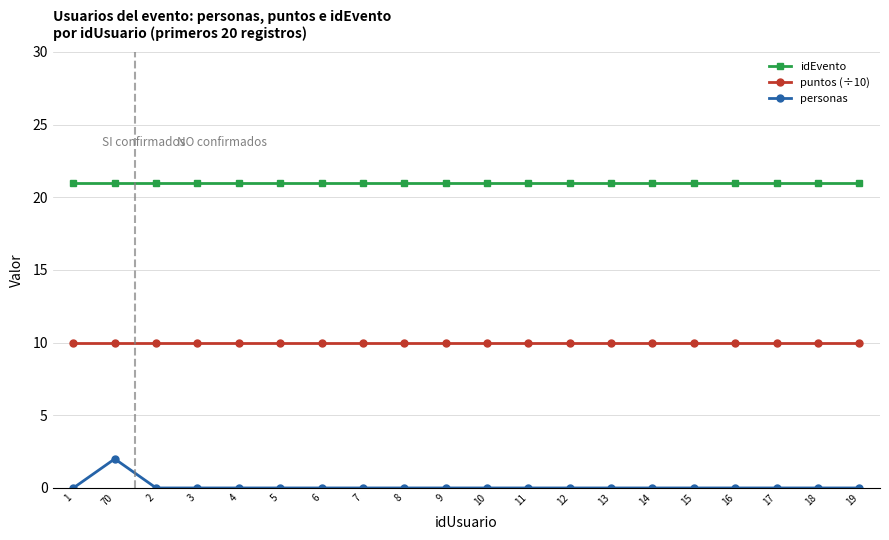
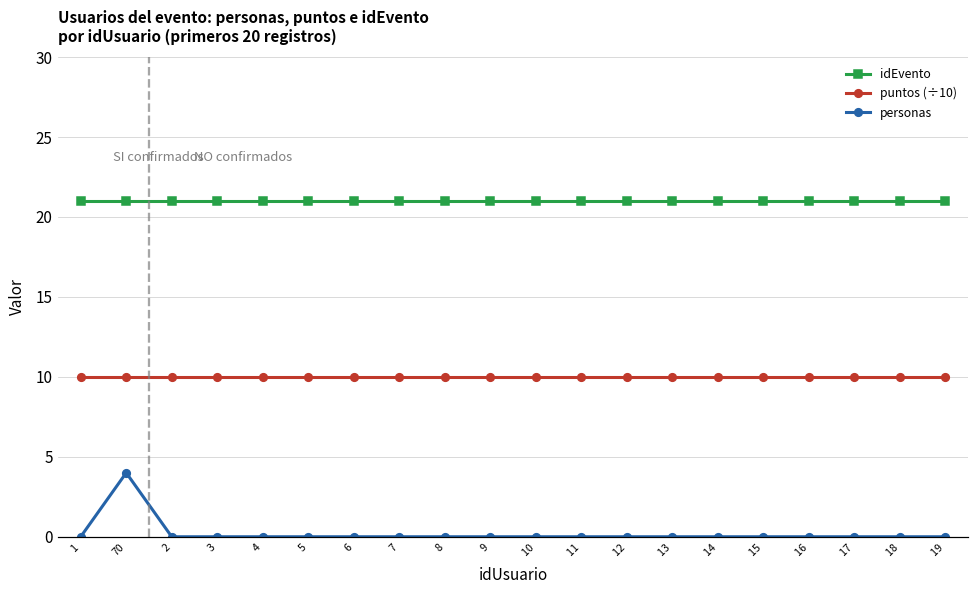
  {
    "idEvento": {
      "1": 21,
      "70": 21,
      "2": 21,
      "3": 21,
      "4": 21,
      "5": 21,
      "6": 21,
      "7": 21,
      "8": 21,
      "9": 21,
      "10": 21,
      "11": 21,
      "12": 21,
      "13": 21,
      "14": 21,
      "15": 21,
      "16": 21,
      "17": 21,
      "18": 21,
      "19": 21
    },
    "puntos (÷10)": {
      "1": 10,
      "70": 10,
      "2": 10,
      "3": 10,
      "4": 10,
      "5": 10,
      "6": 10,
      "7": 10,
      "8": 10,
      "9": 10,
      "10": 10,
      "11": 10,
      "12": 10,
      "13": 10,
      "14": 10,
      "15": 10,
      "16": 10,
      "17": 10,
      "18": 10,
      "19": 10
    },
    "personas": {
      "1": 0,
-     "70": 2,
+     "70": 4,
      "2": 0,
      "3": 0,
      "4": 0,
      "5": 0,
      "6": 0,
      "7": 0,
      "8": 0,
      "9": 0,
      "10": 0,
      "11": 0,
      "12": 0,
      "13": 0,
      "14": 0,
      "15": 0,
      "16": 0,
      "17": 0,
      "18": 0,
      "19": 0
    }
  }
